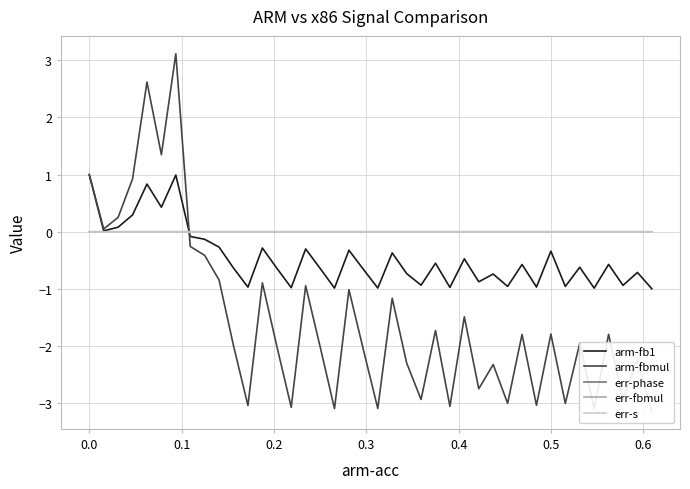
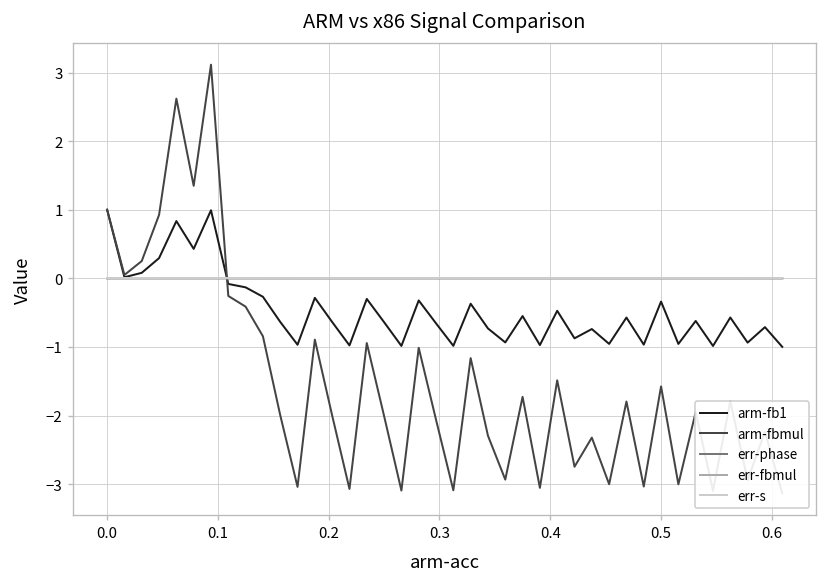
  {
    "arm-fb1": {
      "0.5": -0.3
    },
    "arm-fbmul": {
-     "0.5": -1.8
+     "0.5": -1.6
    },
    "err-s": {
      "0.0": 0.0,
      "0.5": 0.0
    }
  }
